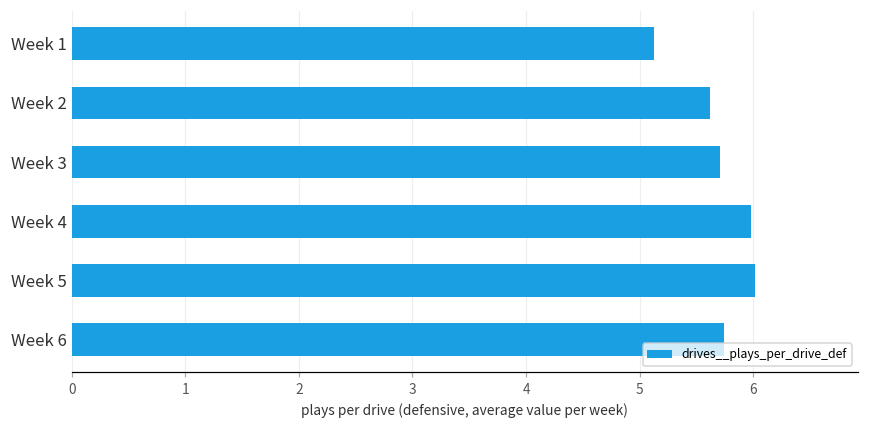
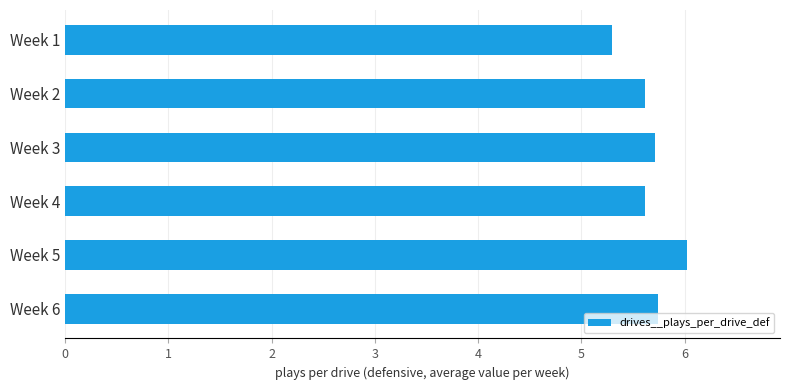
  {
-   "Week 1": 5.13,
+   "Week 1": 5.30,
    "Week 2": 5.62,
    "Week 3": 5.71,
-   "Week 4": 5.98,
+   "Week 4": 5.62,
    "Week 5": 6.02,
    "Week 6": 5.74
  }
